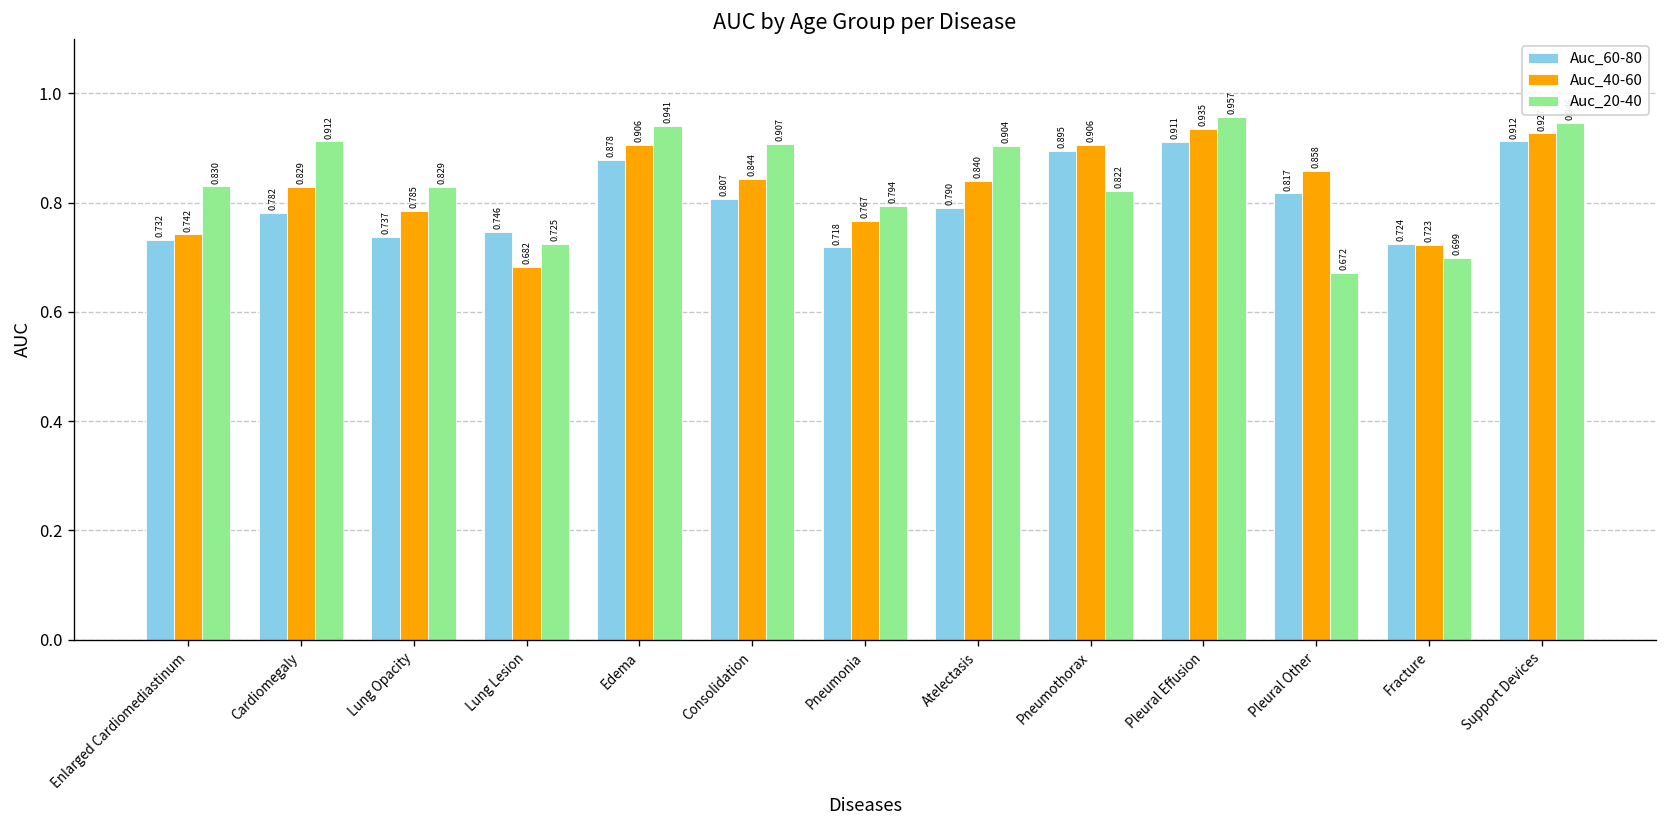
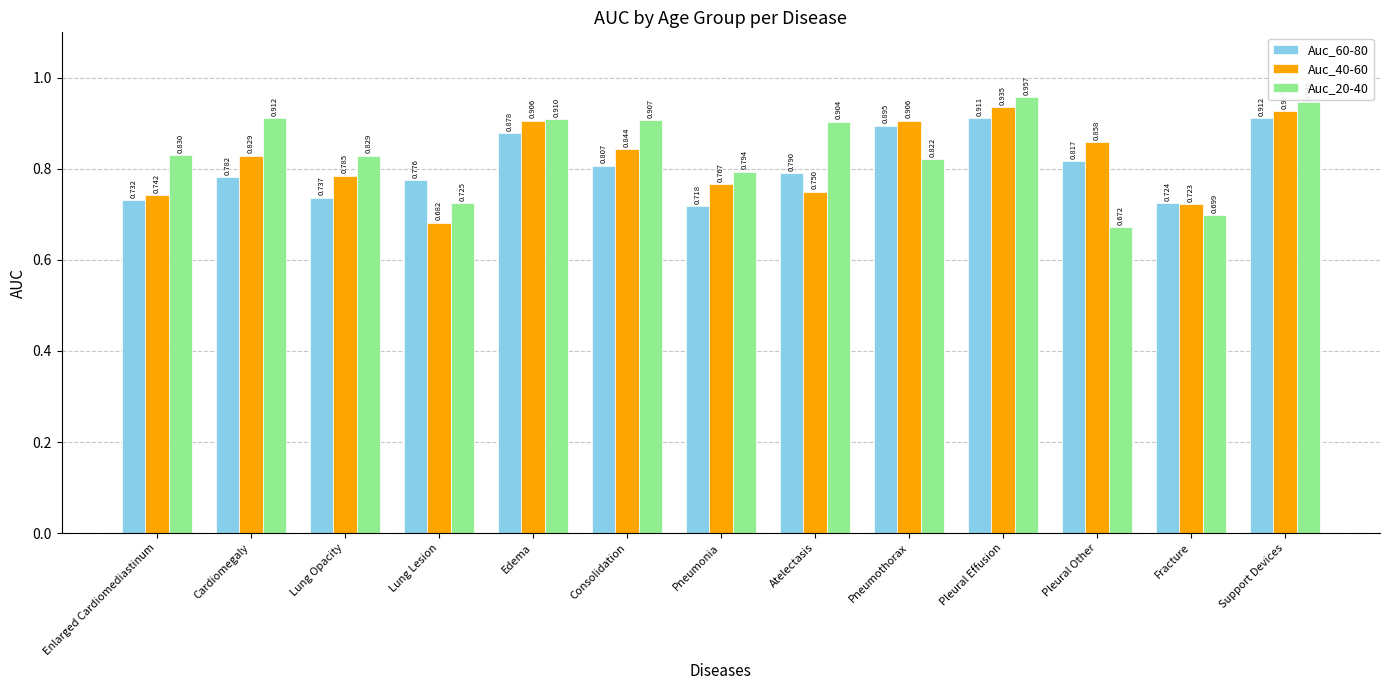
  {
    "Auc_60-80": {
      "Enlarged Cardiomediastinum": 0.732,
      "Cardiomegaly": 0.782,
      "Lung Opacity": 0.737,
-     "Lung Lesion": 0.746,
+     "Lung Lesion": 0.776,
      "Edema": 0.878,
      "Consolidation": 0.807,
      "Pneumonia": 0.718,
      "Atelectasis": 0.790,
      "Pneumothorax": 0.895,
      "Pleural Effusion": 0.911,
      "Pleural Other": 0.817,
      "Fracture": 0.724,
      "Support Devices": 0.912
    },
    "Auc_40-60": {
      "Enlarged Cardiomediastinum": 0.742,
      "Cardiomegaly": 0.829,
      "Lung Opacity": 0.785,
      "Lung Lesion": 0.682,
      "Edema": 0.906,
      "Consolidation": 0.844,
      "Pneumonia": 0.767,
-     "Atelectasis": 0.840,
+     "Atelectasis": 0.750,
      "Pneumothorax": 0.906,
      "Pleural Effusion": 0.935,
      "Pleural Other": 0.858,
      "Fracture": 0.723
    },
    "Auc_20-40": {
      "Enlarged Cardiomediastinum": 0.830,
      "Cardiomegaly": 0.912,
      "Lung Opacity": 0.829,
      "Lung Lesion": 0.725,
-     "Edema": 0.941,
+     "Edema": 0.910,
      "Consolidation": 0.907,
      "Pneumonia": 0.794,
      "Atelectasis": 0.904,
      "Pneumothorax": 0.822,
      "Pleural Effusion": 0.957,
      "Pleural Other": 0.672,
      "Fracture": 0.699
    }
  }
